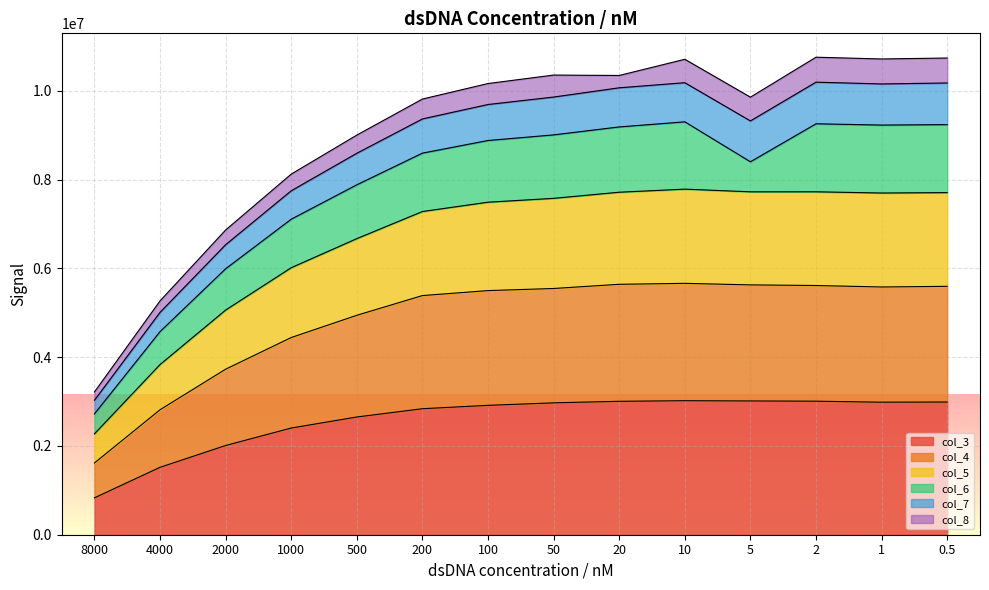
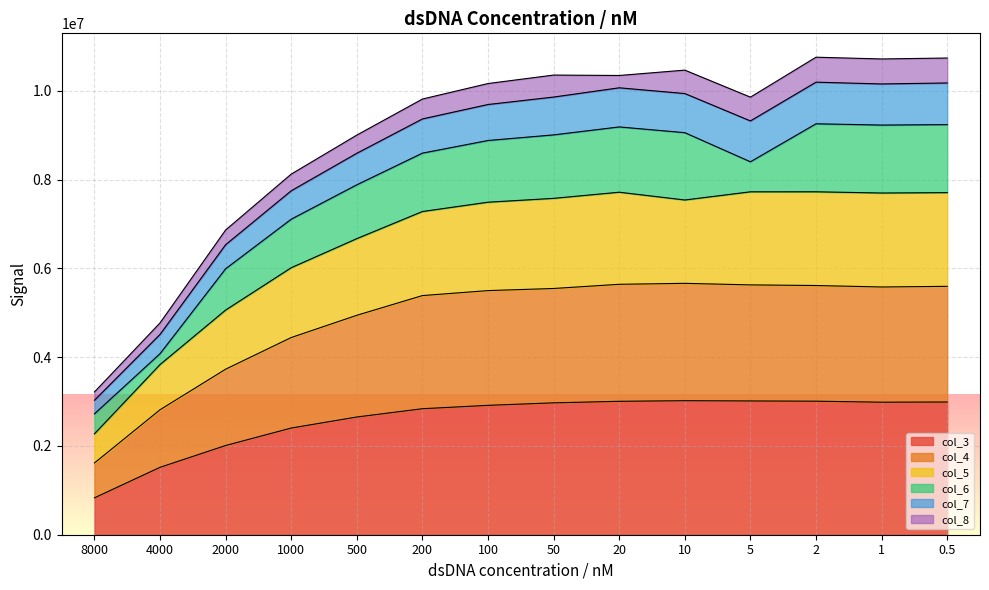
  {
    "col_5": {
      "8000": 700000,
      "4000": 1000000,
      "2000": 1300000,
      "1000": 1600000,
      "500": 1700000,
      "200": 1900000,
      "100": 2000000,
      "50": 2000000,
      "20": 2100000,
-     "10": 2100000,
+     "10": 1900000,
      "5": 2100000,
      "2": 2100000,
      "1": 2100000,
      "0.5": 2100000
    },
    "col_6": {
      "8000": 500000,
-     "4000": 700000,
+     "4000": 200000,
      "2000": 900000,
      "1000": 1100000,
      "500": 1200000,
      "200": 1300000,
      "100": 1400000,
      "50": 1400000,
      "20": 1500000,
      "10": 1500000,
      "5": 700000,
      "2": 1500000,
      "1": 1500000,
      "0.5": 1500000
    },
    "col_7": {
      "8000": 300000,
      "4000": 400000,
      "2000": 500000,
      "1000": 600000,
      "500": 700000,
      "200": 800000,
      "100": 800000,
      "50": 900000,
      "20": 900000,
      "10": 900000,
      "5": 900000,
      "2": 900000,
      "1": 900000,
      "0.5": 900000
    },
    "col_8": {
      "8000": 200000,
      "4000": 300000,
      "2000": 300000,
      "1000": 400000,
      "500": 400000,
      "200": 400000,
      "100": 500000,
      "50": 500000,
      "20": 300000,
      "10": 500000,
      "5": 500000,
      "2": 600000,
      "1": 600000,
      "0.5": 600000
    }
  }
